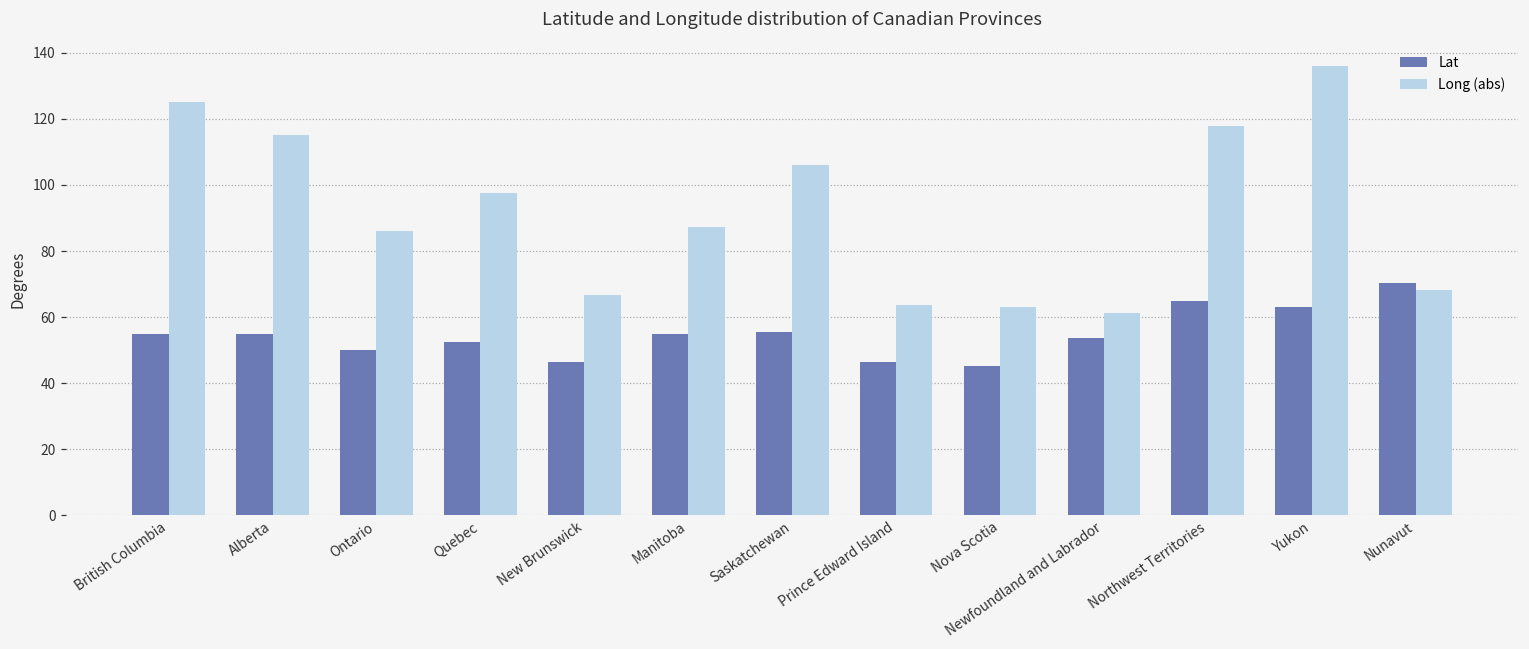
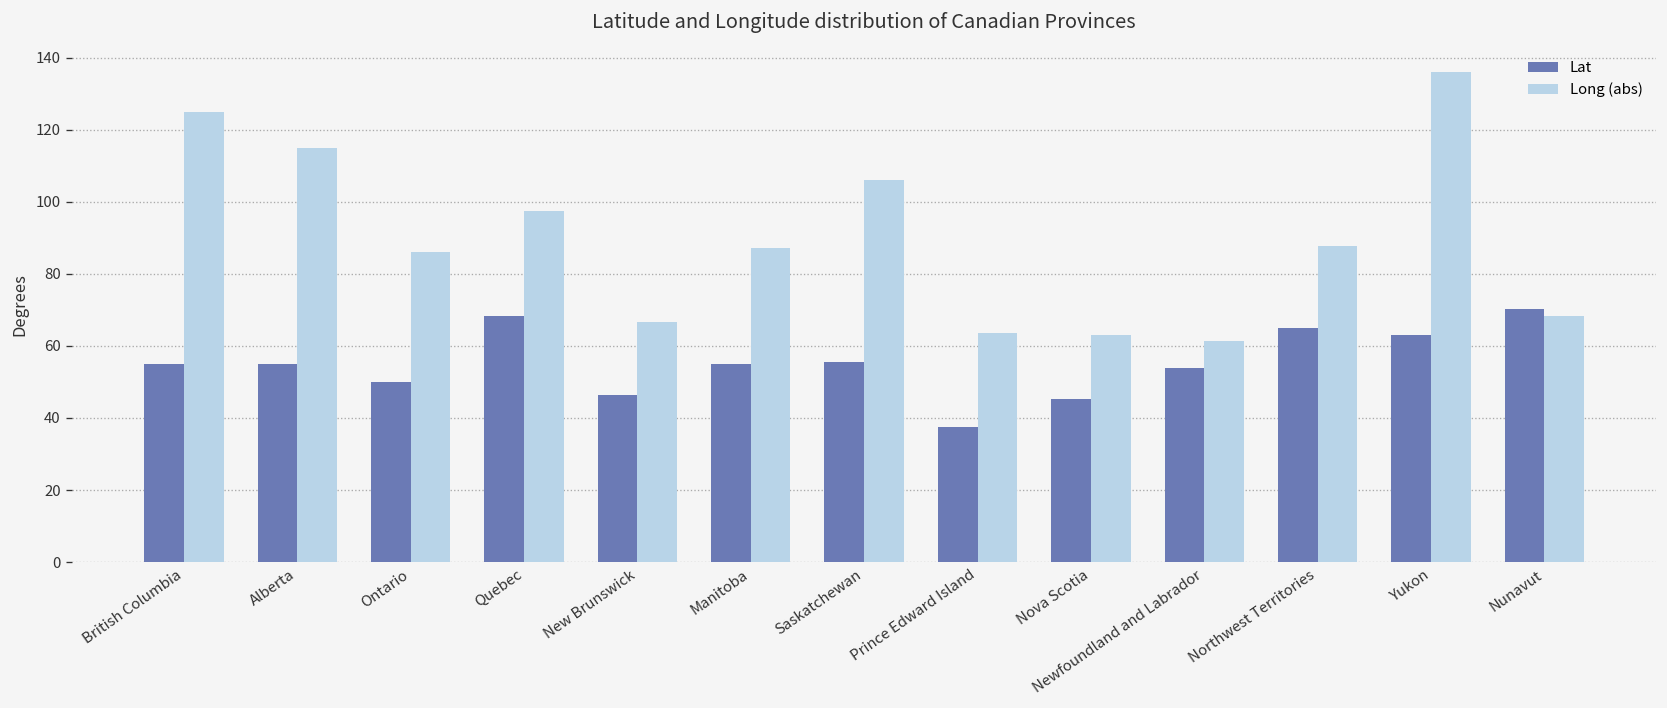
  {
    "Lat": {
      "British Columbia": 55,
      "Alberta": 55,
      "Ontario": 50,
-     "Quebec": 52,
+     "Quebec": 68,
      "New Brunswick": 47,
      "Manitoba": 55,
      "Saskatchewan": 56,
-     "Prince Edward Island": 47,
+     "Prince Edward Island": 38,
      "Nova Scotia": 45,
      "Newfoundland and Labrador": 54,
      "Northwest Territories": 65,
      "Yukon": 63,
      "Nunavut": 70
    },
    "Long (abs)": {
      "British Columbia": 125,
      "Alberta": 115,
      "Ontario": 86,
      "Quebec": 98,
      "New Brunswick": 67,
      "Manitoba": 87,
      "Saskatchewan": 106,
      "Prince Edward Island": 64,
      "Nova Scotia": 63,
      "Newfoundland and Labrador": 61,
-     "Northwest Territories": 118,
+     "Northwest Territories": 88,
      "Yukon": 136,
      "Nunavut": 68
    }
  }
